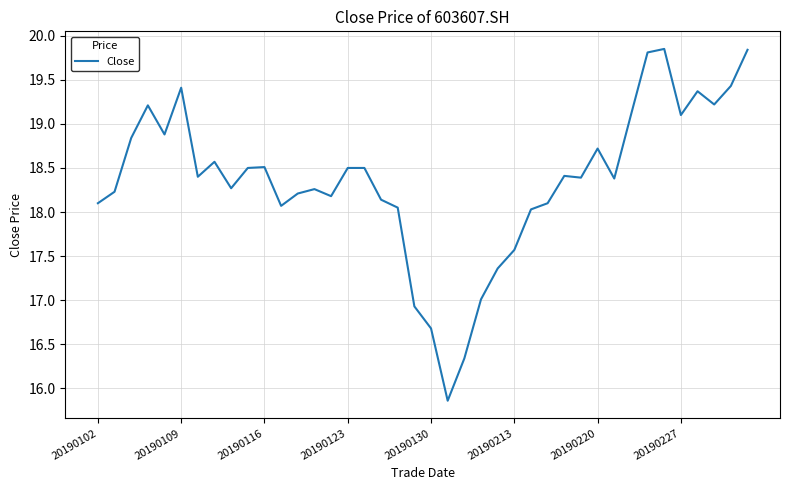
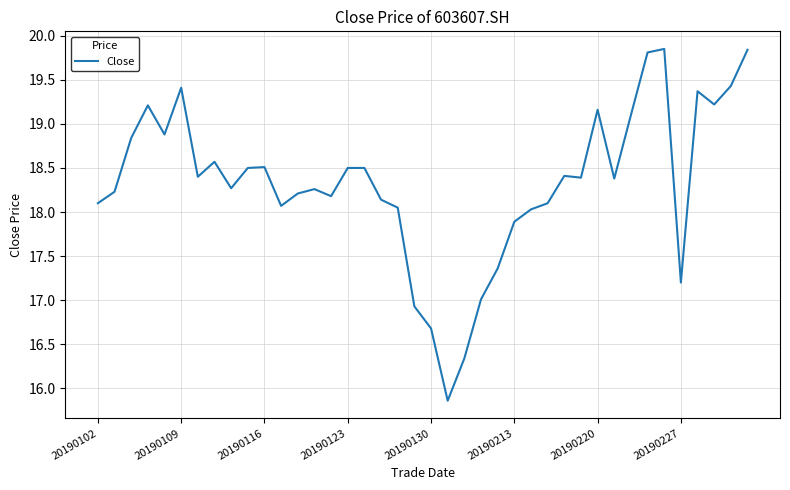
  {
    "20190102": 18.1,
    "20190109": 19.4,
    "20190116": 18.5,
    "20190123": 18.5,
    "20190130": 16.7,
-   "20190213": 17.6,
-   "20190220": 18.7,
-   "20190227": 19.1
+   "20190213": 17.9,
+   "20190220": 19.2,
+   "20190227": 17.2
  }
